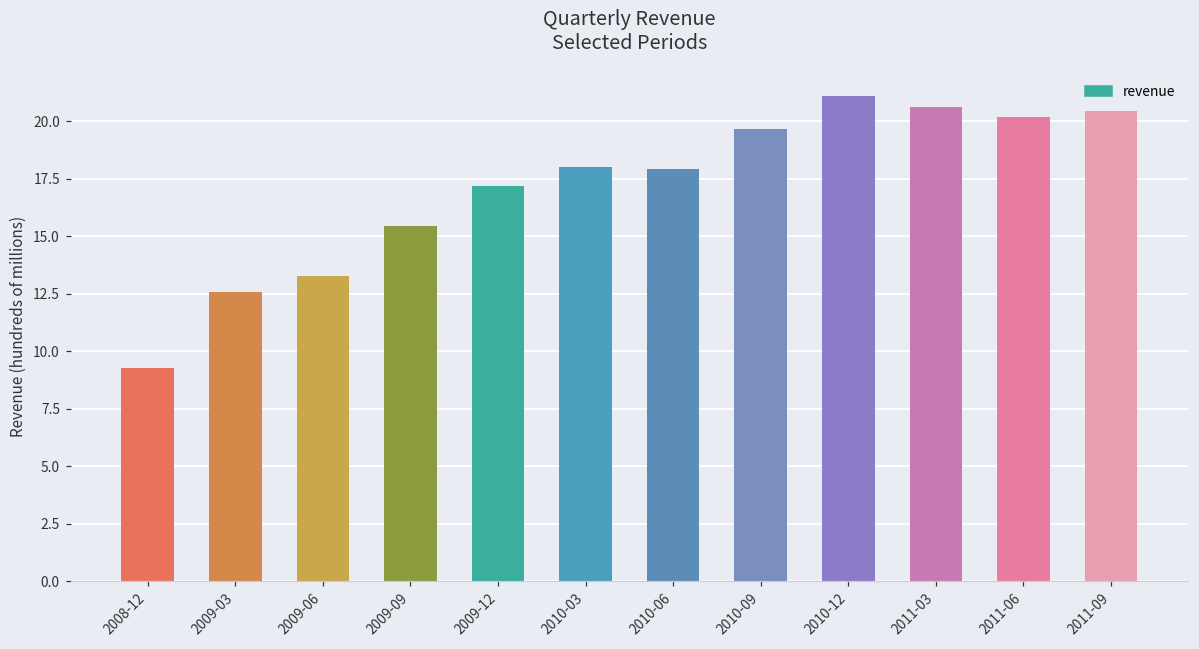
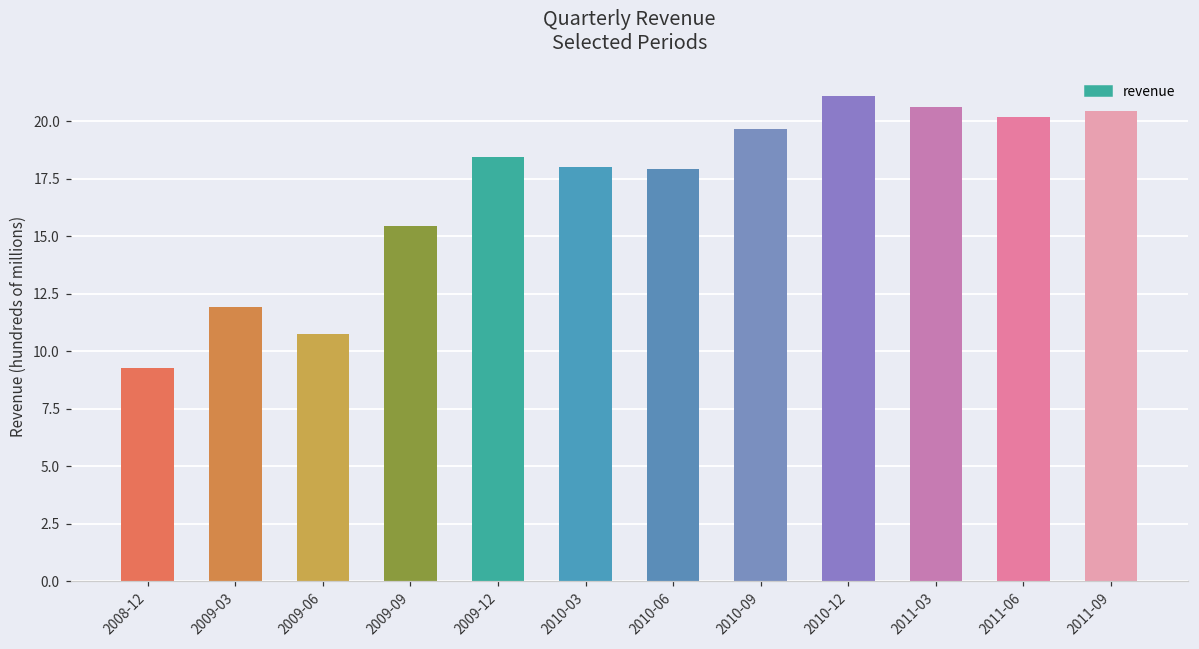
  {
    "2008-12": 9.3,
-   "2009-03": 12.6,
-   "2009-06": 13.3,
+   "2009-03": 11.9,
+   "2009-06": 10.7,
    "2009-09": 15.4,
-   "2009-12": 17.2,
+   "2009-12": 18.4,
    "2010-03": 18.0,
    "2010-06": 17.9,
    "2010-09": 19.7,
    "2010-12": 21.1,
    "2011-03": 20.6,
    "2011-06": 20.2,
    "2011-09": 20.4
  }
